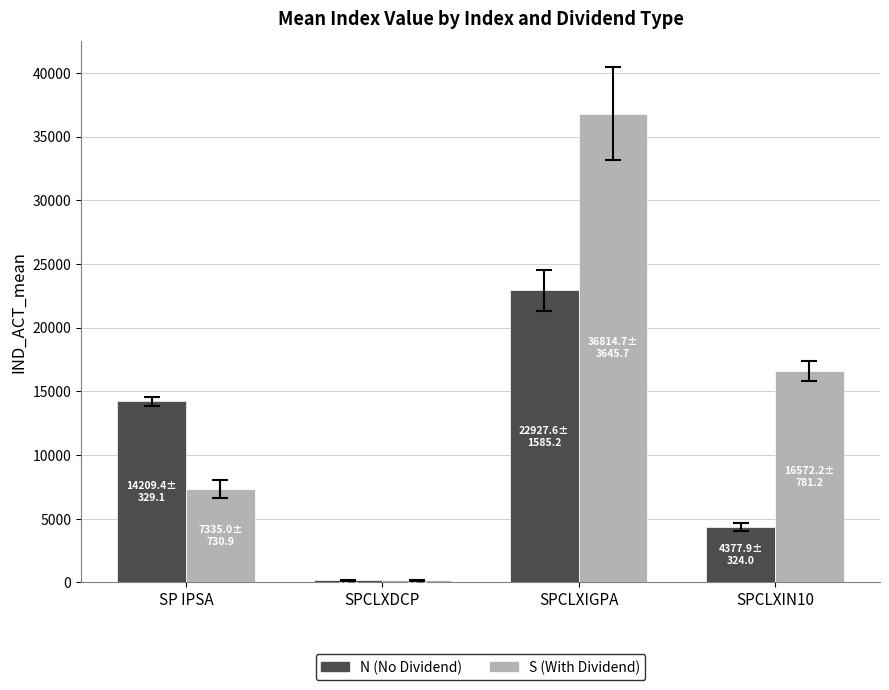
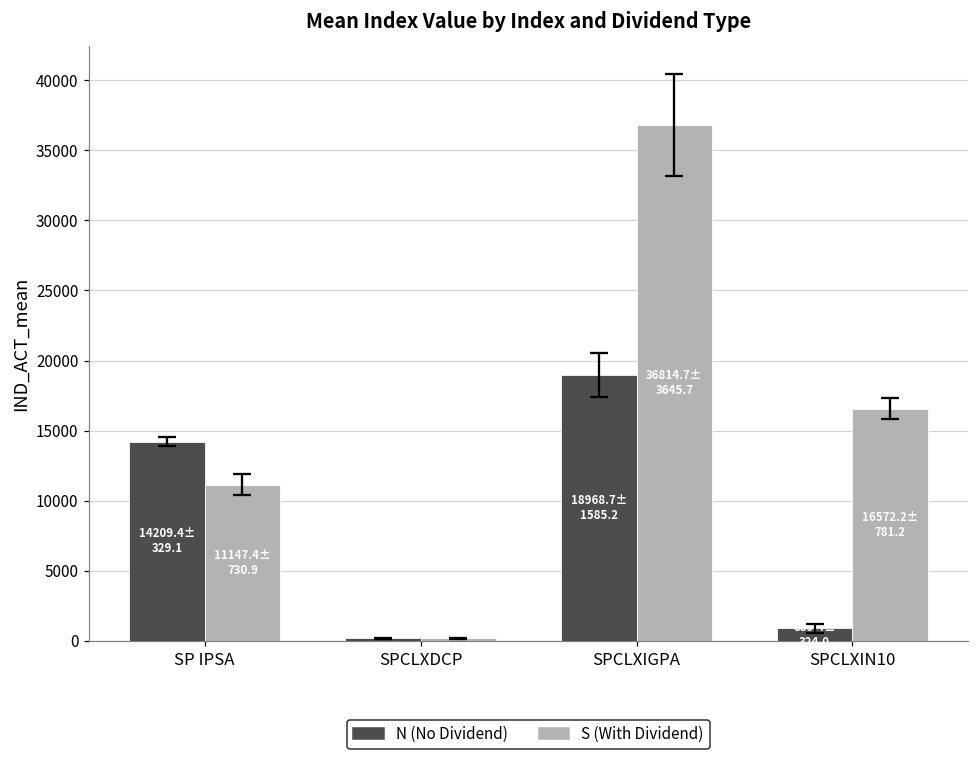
  {
    "N (No Dividend)": {
      "SP IPSA": "14209.4±",
-     "SPCLXIGPA": "22927.6±",
-     "SPCLXIN10": "4377.9±"
+     "SPCLXIGPA": "18968.7±",
+     "SPCLXIN10": "889.4±"
    },
    "S (With Dividend)": {
-     "SP IPSA": "7335.0±",
+     "SP IPSA": "11147.4±",
      "SPCLXIGPA": "36814.7±",
      "SPCLXIN10": "16572.2±"
    }
  }
